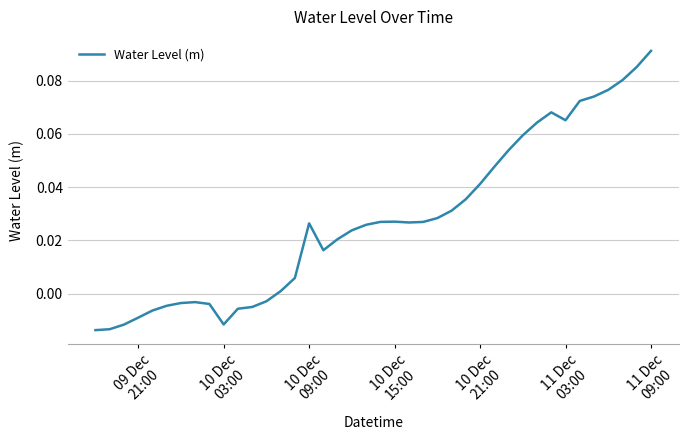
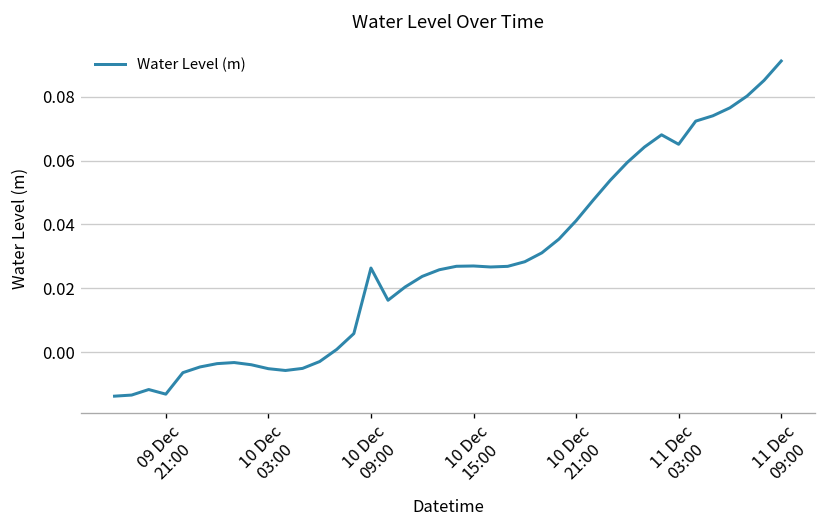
  {
-   "09 Dec 21:00": -0.009,
-   "10 Dec 03:00": -0.012,
+   "09 Dec 21:00": -0.013,
+   "10 Dec 03:00": -0.005,
    "10 Dec 09:00": 0.026,
    "10 Dec 15:00": 0.027,
    "10 Dec 21:00": 0.041,
    "11 Dec 03:00": 0.065,
    "11 Dec 09:00": 0.091
  }
